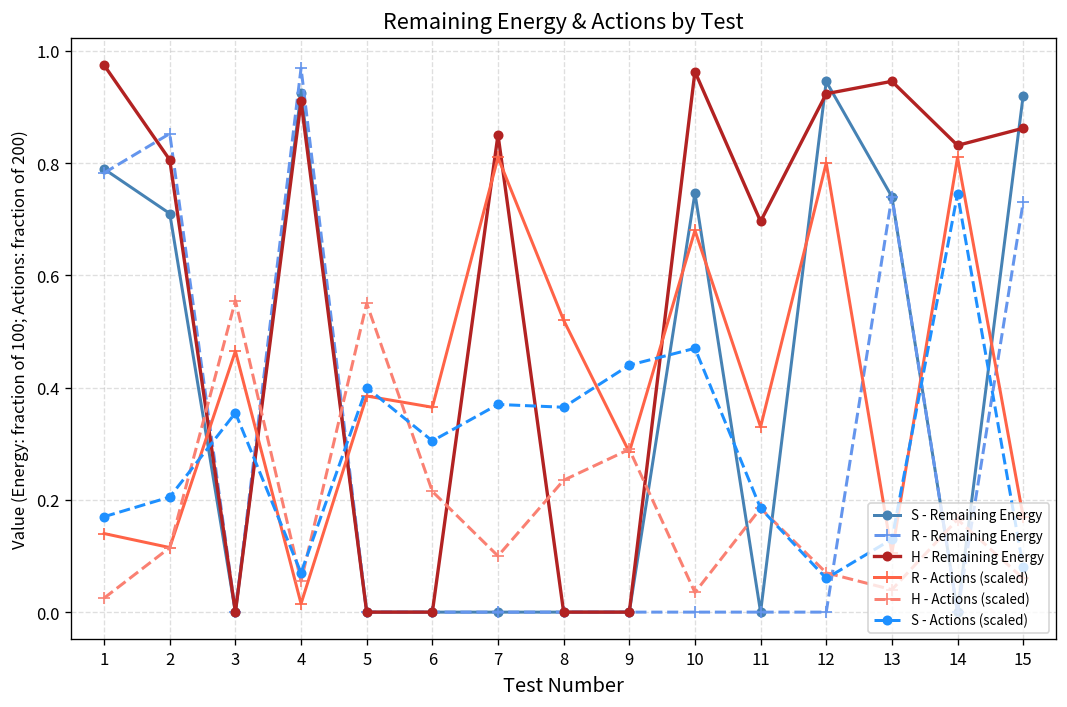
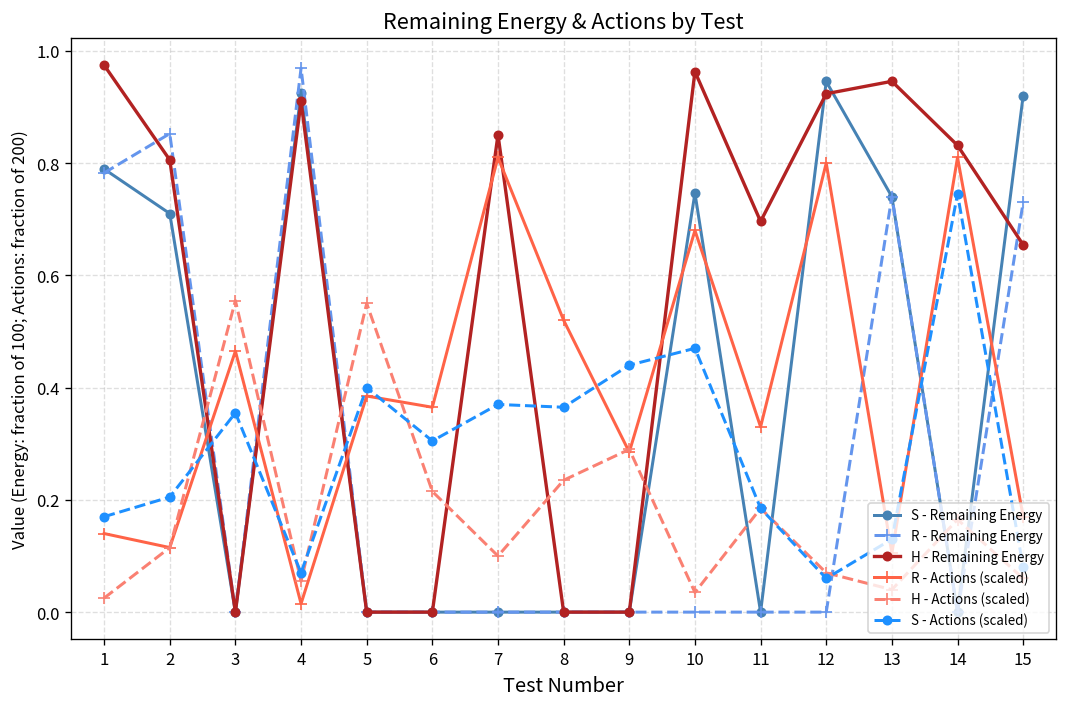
  {
    "S - Remaining Energy": {
      "1": 0.79,
      "2": 0.71,
      "4": 0.93,
      "10": 0.75,
      "12": 0.95,
      "15": 0.92
    },
    "R - Remaining Energy": {
      "1": 0.78,
      "2": 0.85,
      "4": 0.97,
      "10": 0.00,
      "12": 0.00,
      "15": 0.73
    },
    "H - Remaining Energy": {
      "1": 0.97,
      "2": 0.81,
      "4": 0.91,
      "7": 0.85,
      "10": 0.96,
      "11": 0.70,
      "12": 0.92,
      "13": 0.95,
      "14": 0.83,
-     "15": 0.86
+     "15": 0.65
    },
    "S - Actions (scaled)": {
      "1": 0.17,
      "2": 0.21,
      "3": 0.36,
      "4": 0.07,
      "5": 0.40,
      "6": 0.31,
      "7": 0.37,
      "8": 0.37,
      "9": 0.44,
      "10": 0.47,
      "12": 0.06,
      "14": 0.75
    }
  }
